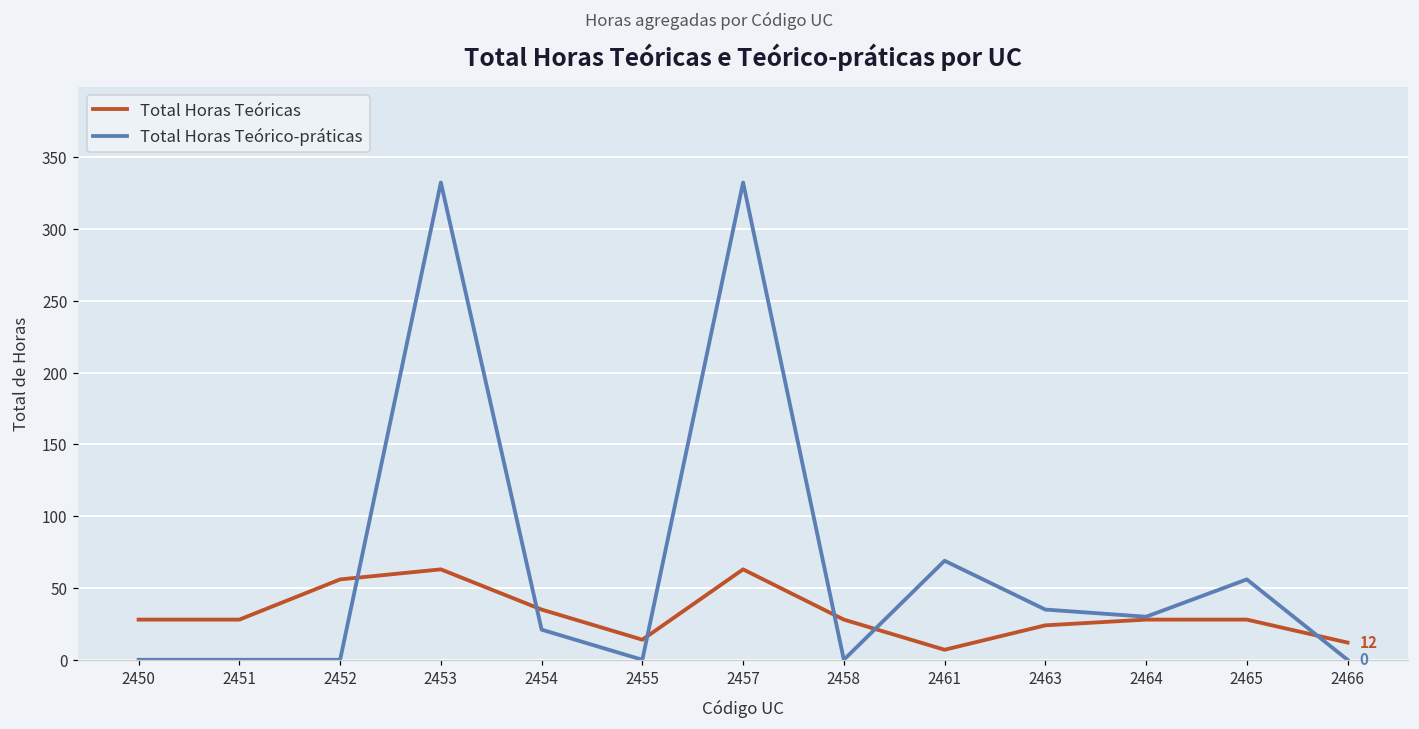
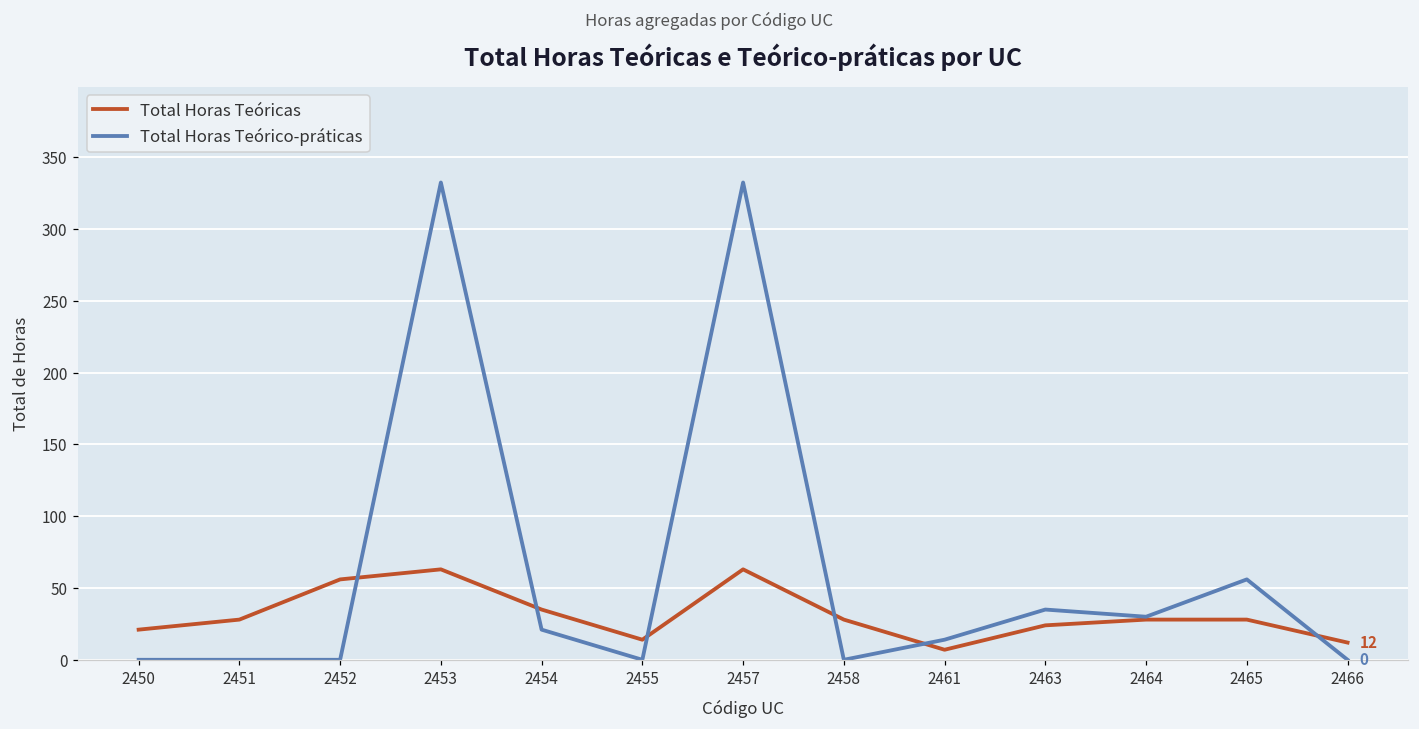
  {
    "Total Horas Teóricas": {
-     "2450": 28,
+     "2450": 21,
      "2451": 28,
      "2452": 56,
      "2453": 63,
      "2454": 35,
      "2455": 14,
      "2457": 63,
      "2458": 28,
      "2461": 7,
      "2463": 24,
      "2464": 28,
      "2465": 28
    },
    "Total Horas Teórico-práticas": {
      "2450": 0,
      "2451": 0,
      "2452": 0,
      "2453": 333,
      "2454": 21,
      "2455": 0,
      "2457": 333,
      "2458": 0,
-     "2461": 69,
+     "2461": 14,
      "2463": 35,
      "2464": 30,
      "2465": 56
    }
  }
